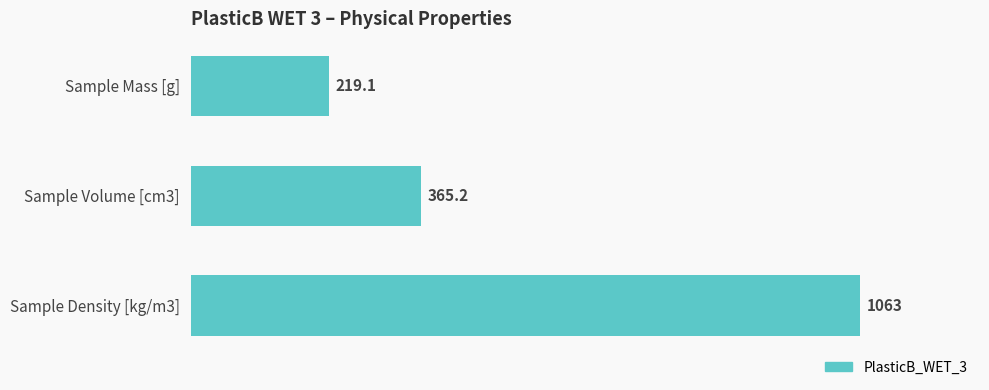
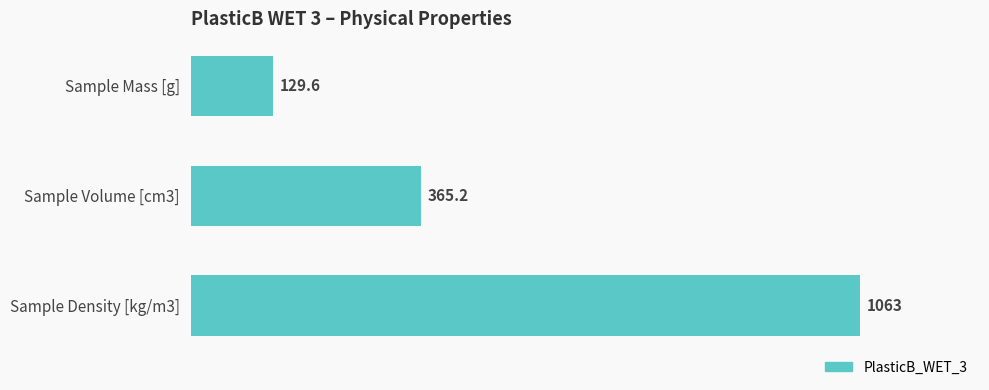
  {
-   "Sample Mass [g]": 219.1,
+   "Sample Mass [g]": 129.6,
    "Sample Volume [cm3]": 365.2,
    "Sample Density [kg/m3]": 1063
  }
